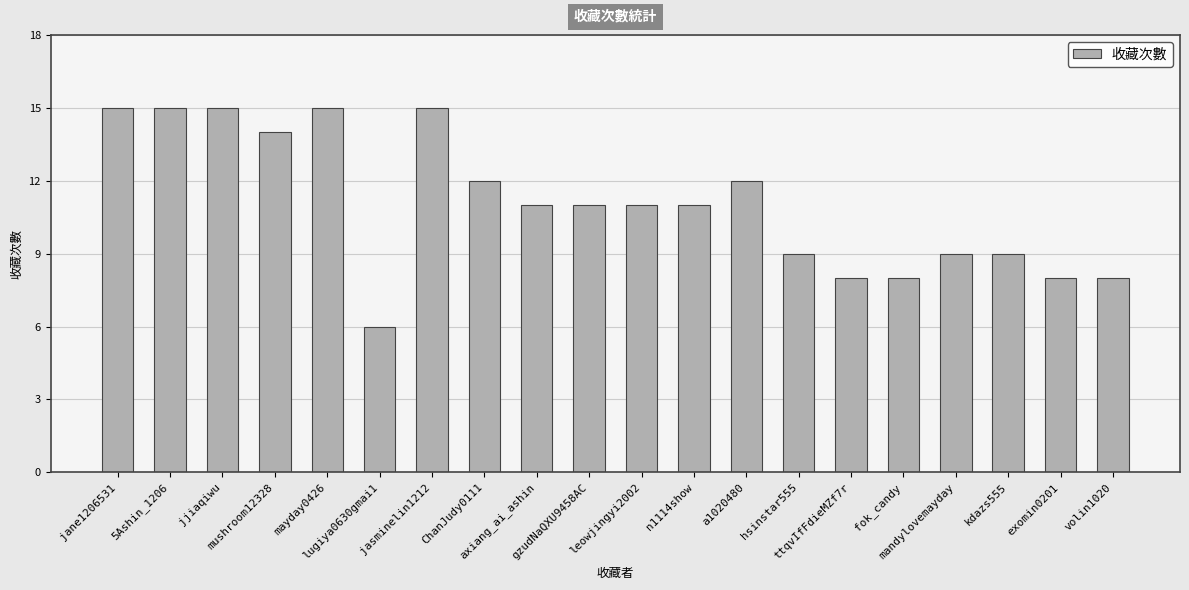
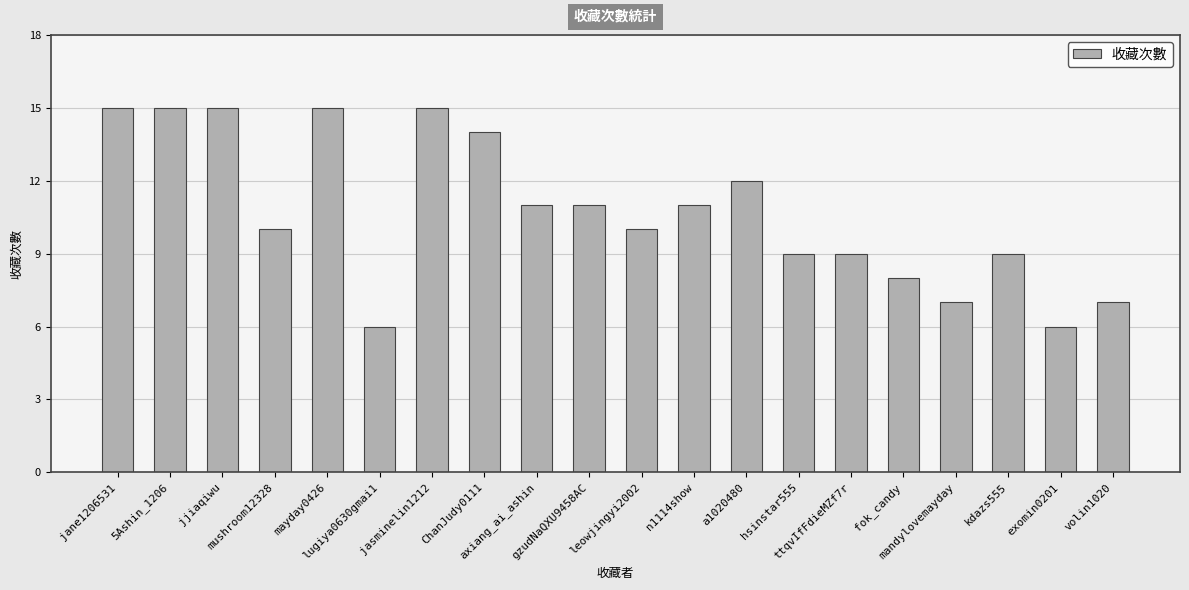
  {
    "jane1206531": 15,
    "5Ashin_1206": 15,
    "jjiaqiwu": 15,
-   "mushroom12328": 14,
+   "mushroom12328": 10,
    "mayday0426": 15,
    "lugiya0630gmai1": 6,
    "jasminelin1212": 15,
-   "ChanJudy0111": 12,
+   "ChanJudy0111": 14,
    "axiang_ai_ashin": 11,
    "gzudNaQXU9458AC": 11,
-   "leowjingyi2002": 11,
+   "leowjingyi2002": 10,
    "n1114show": 11,
    "a1020480": 12,
    "hsinstar555": 9,
-   "ttqvIfFdieMZf7r": 8,
+   "ttqvIfFdieMZf7r": 9,
    "fok_candy": 8,
-   "mandylovemayday": 9,
+   "mandylovemayday": 7,
    "kdazs555": 9,
-   "exomin0201": 8,
-   "volin1020": 8
+   "exomin0201": 6,
+   "volin1020": 7
  }
